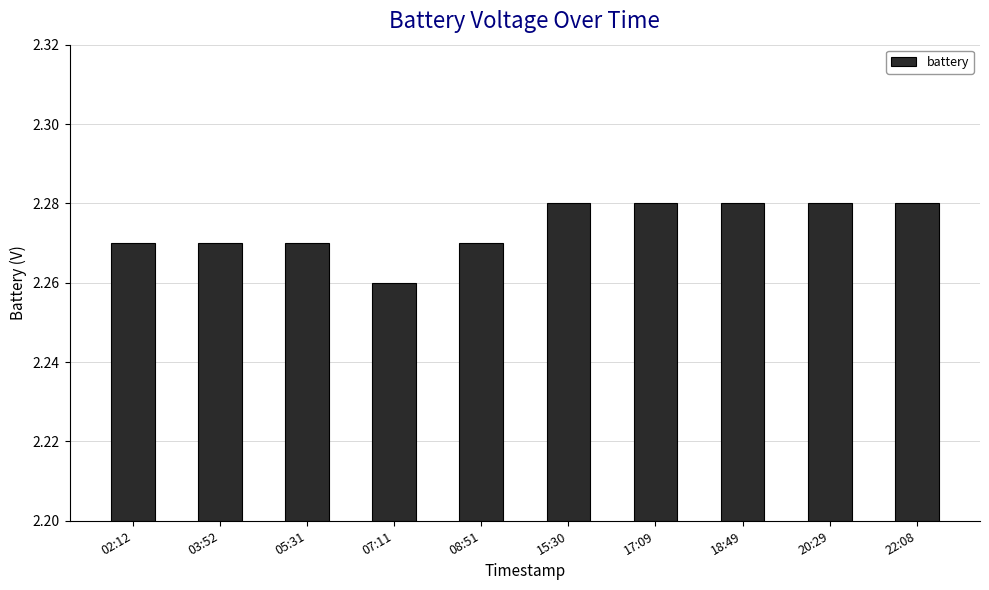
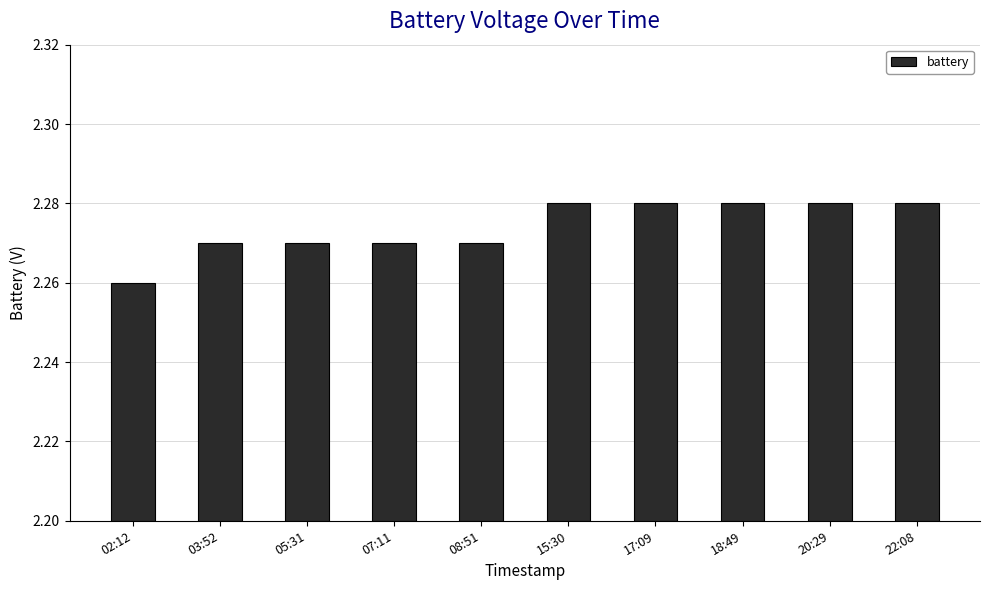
  {
-   "02:12": 2.27,
+   "02:12": 2.26,
    "03:52": 2.27,
    "05:31": 2.27,
-   "07:11": 2.26,
+   "07:11": 2.27,
    "08:51": 2.27,
    "15:30": 2.28,
    "17:09": 2.28,
    "18:49": 2.28,
    "20:29": 2.28,
    "22:08": 2.28
  }
